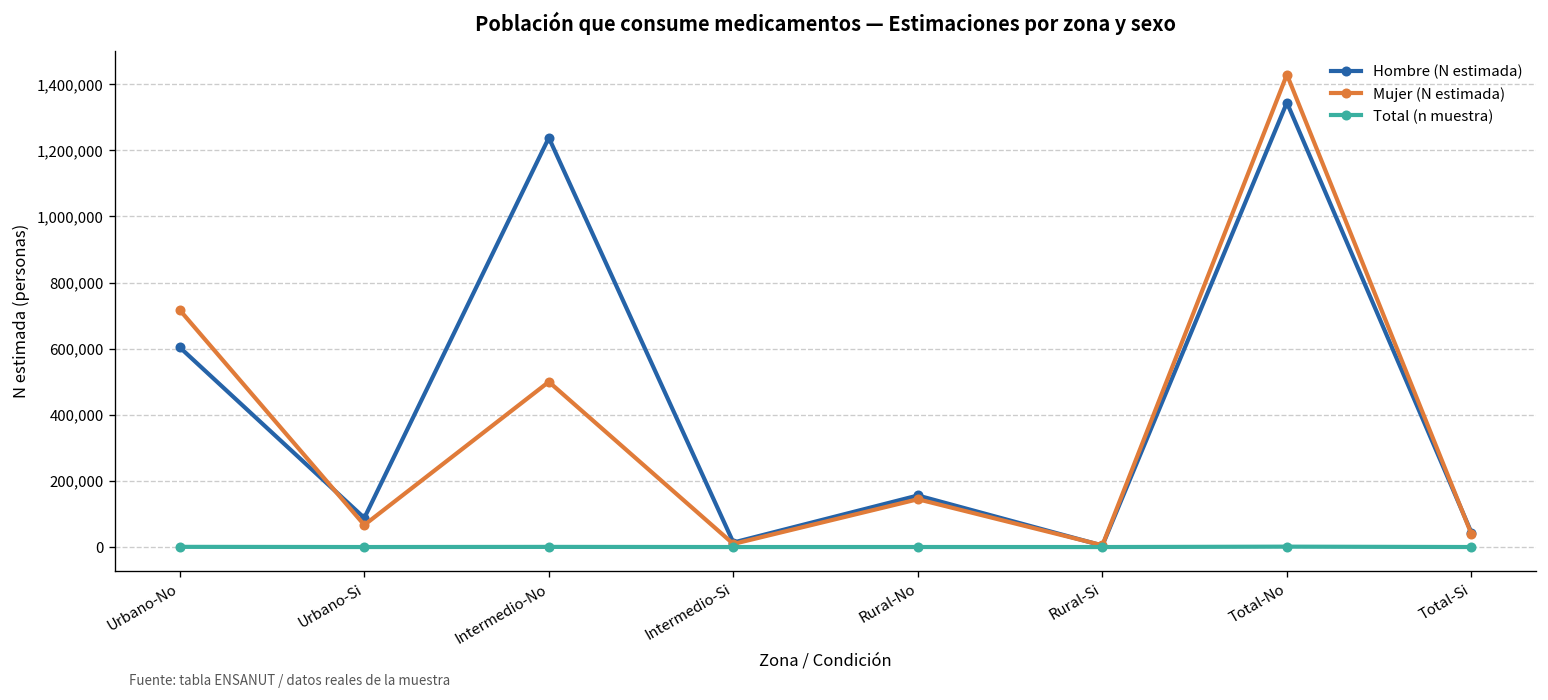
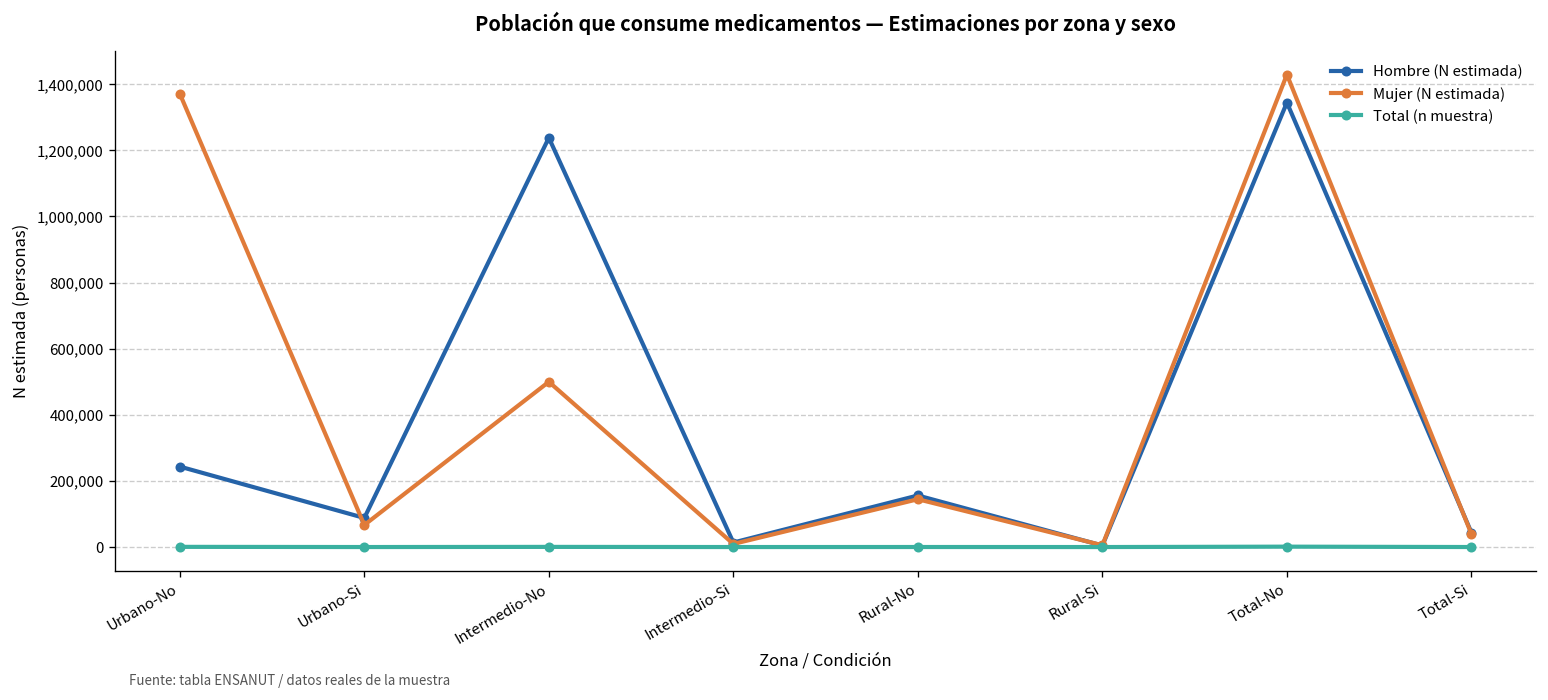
  {
    "Hombre (N estimada)": {
-     "Urbano-No": "600,000",
+     "Urbano-No": "240,000",
      "Urbano-Si": "90,000",
      "Intermedio-No": "1,240,000",
      "Rural-No": "160,000",
      "Total-No": "1,340,000"
    },
    "Mujer (N estimada)": {
-     "Urbano-No": "720,000",
+     "Urbano-No": "1,370,000",
      "Urbano-Si": "70,000",
      "Intermedio-No": "500,000",
      "Rural-No": "140,000",
      "Total-No": "1,430,000"
    },
    "Total (n muestra)": {
      "Urbano-No": "0",
      "Urbano-Si": "0",
      "Intermedio-No": "0",
      "Intermedio-Si": "0",
      "Rural-No": "0",
      "Total-No": "0",
      "Total-Si": "0"
    }
  }
